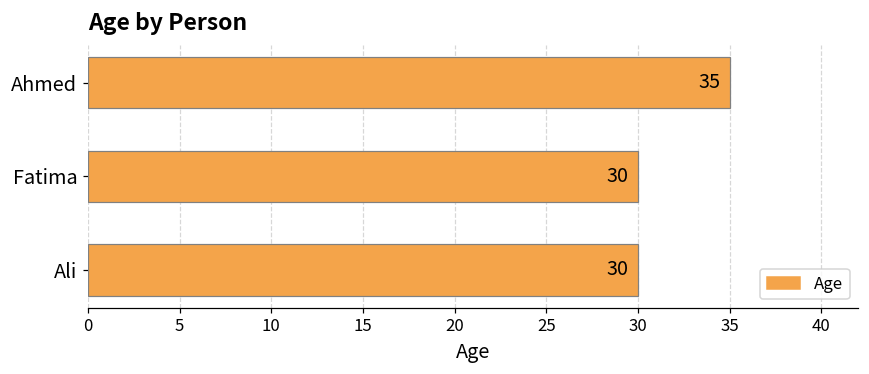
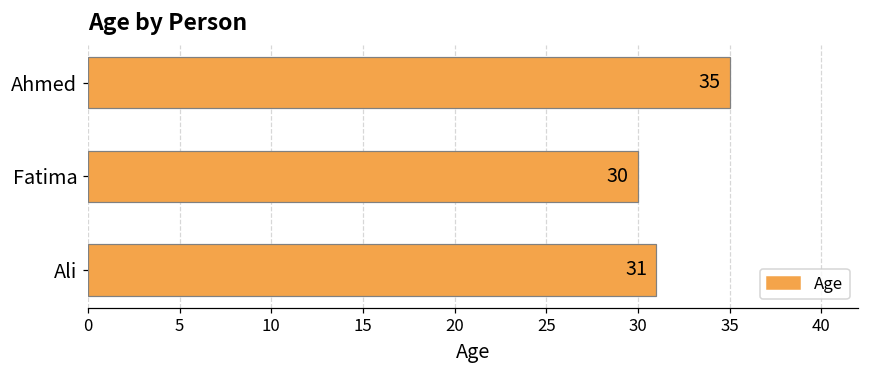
  {
    "Ahmed": 35,
    "Fatima": 30,
-   "Ali": 30
+   "Ali": 31
  }
